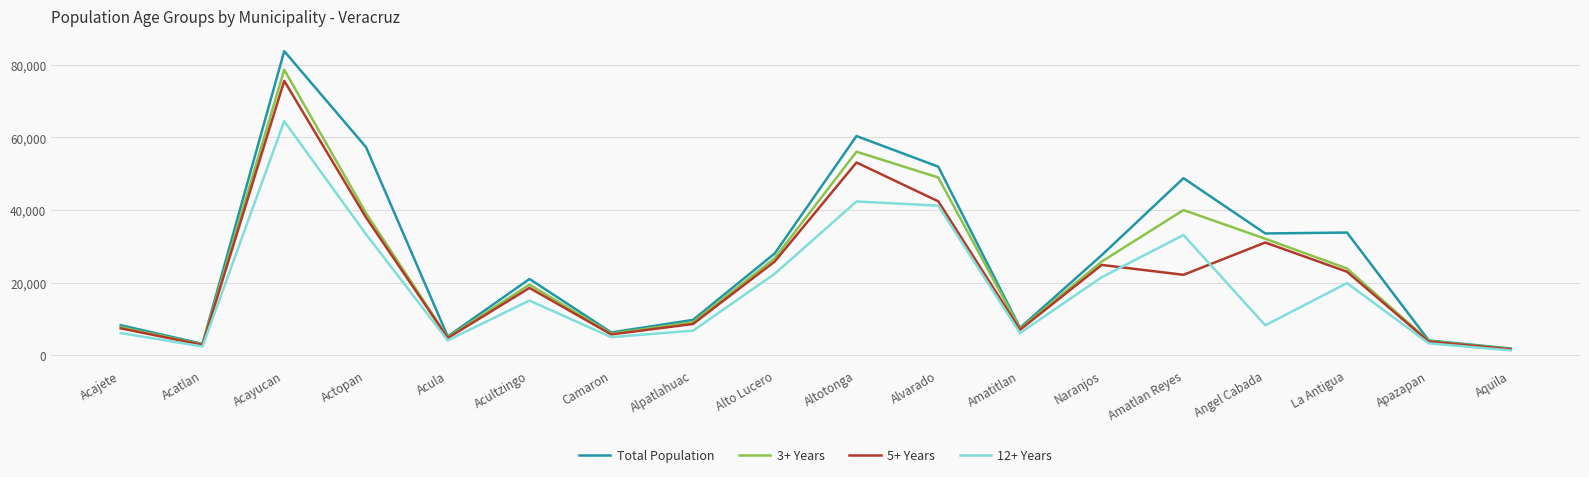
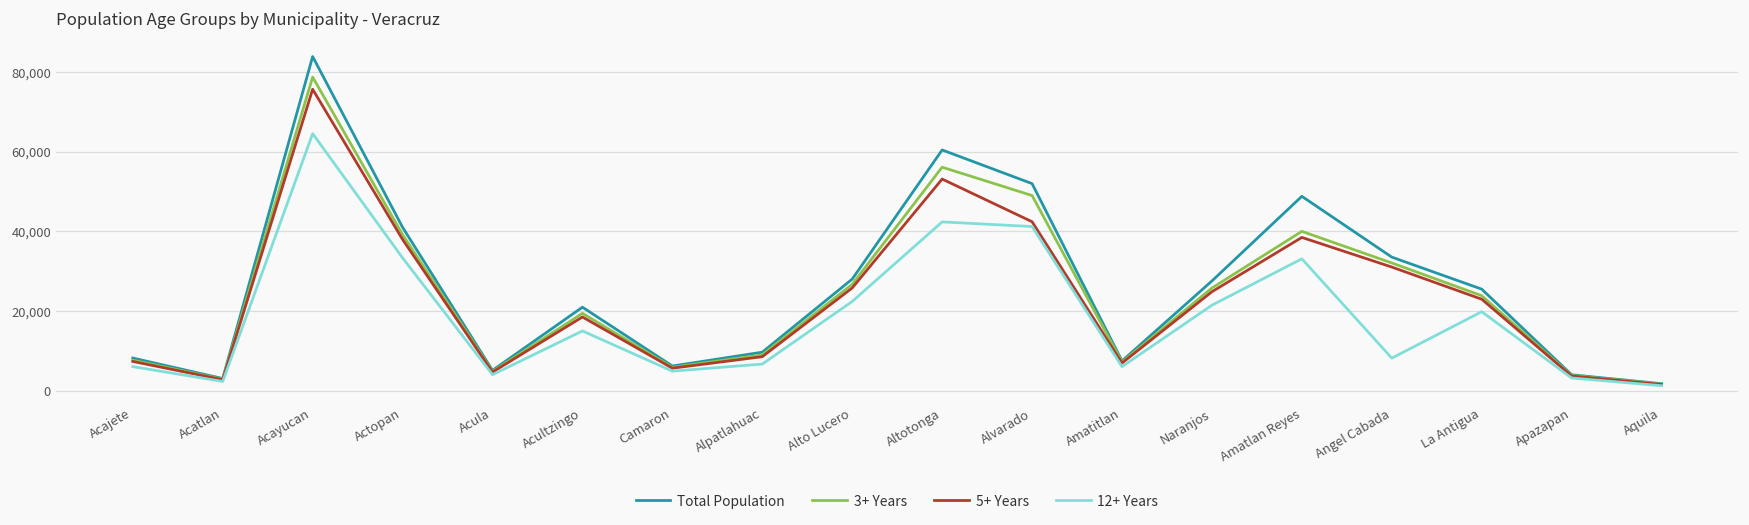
  {
    "Total Population": {
      "Acayucan": "84,000",
-     "Actopan": "57,000",
+     "Actopan": "41,000",
      "Acultzingo": "21,000",
      "Alto Lucero": "28,000",
      "Altotonga": "60,000",
      "Alvarado": "52,000",
      "Naranjos": "28,000",
      "Amatlan Reyes": "49,000",
      "Angel Cabada": "34,000",
-     "La Antigua": "34,000"
+     "La Antigua": "26,000"
    },
    "3+ Years": {
      "Acayucan": "79,000",
      "Actopan": "39,000",
      "Acultzingo": "19,000",
      "Alto Lucero": "27,000",
      "Altotonga": "56,000",
      "Alvarado": "49,000",
      "Naranjos": "26,000",
      "Amatlan Reyes": "40,000",
      "Angel Cabada": "32,000",
      "La Antigua": "24,000"
    },
    "5+ Years": {
      "Acayucan": "76,000",
      "Actopan": "38,000",
      "Acultzingo": "19,000",
      "Alto Lucero": "26,000",
      "Altotonga": "53,000",
      "Alvarado": "42,000",
      "Naranjos": "25,000",
-     "Amatlan Reyes": "22,000",
+     "Amatlan Reyes": "38,000",
      "Angel Cabada": "31,000",
      "La Antigua": "23,000"
    },
    "12+ Years": {
      "Acajete": "6,000",
      "Acayucan": "64,000",
      "Actopan": "33,000",
      "Acultzingo": "15,000",
      "Camaron": "5,000",
      "Alpatlahuac": "7,000",
      "Alto Lucero": "22,000",
      "Altotonga": "42,000",
      "Alvarado": "41,000",
      "Amatitlan": "6,000",
      "Naranjos": "21,000",
      "Amatlan Reyes": "33,000",
      "Angel Cabada": "8,000",
      "La Antigua": "20,000"
    }
  }
